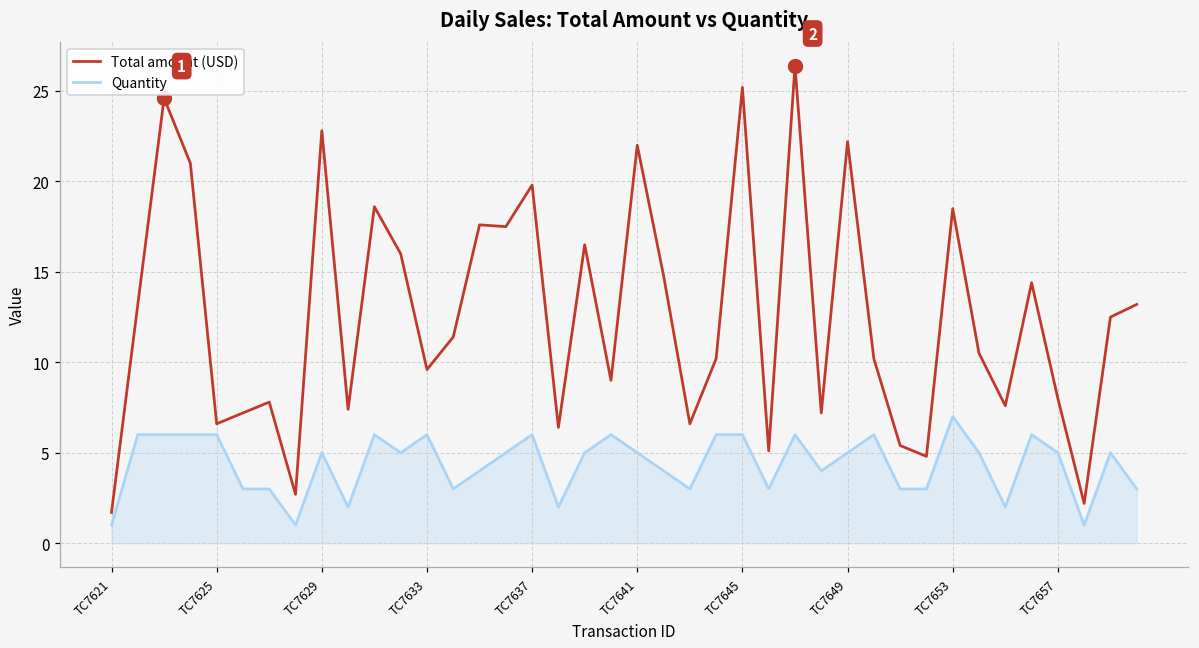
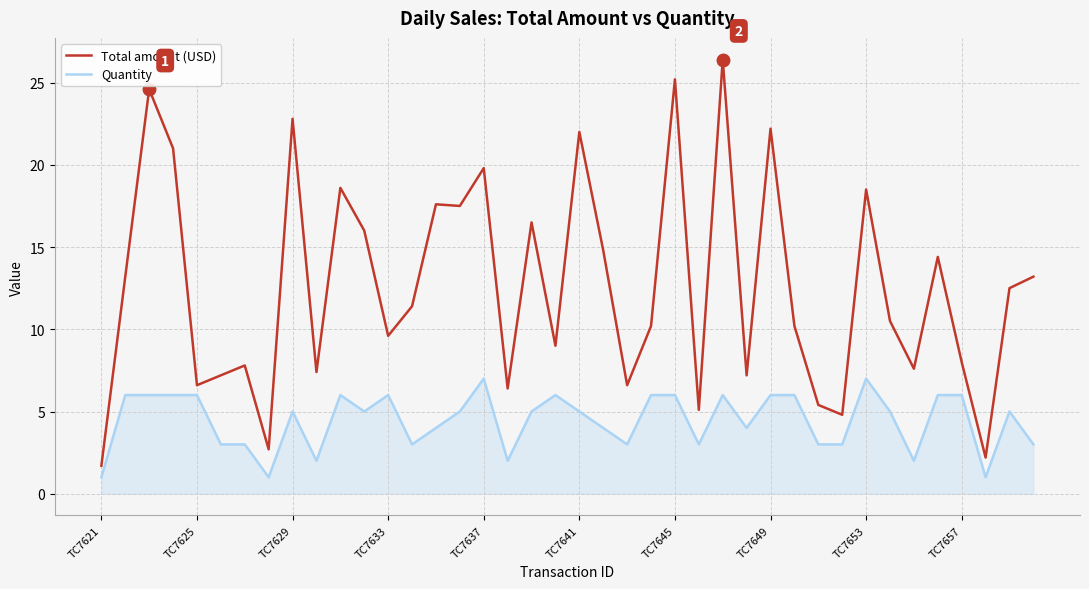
  {
    "Quantity": {
      "TC7621": 1,
      "TC7625": 6,
      "TC7629": 5,
      "TC7633": 6,
-     "TC7637": 6,
+     "TC7637": 7,
      "TC7641": 5,
      "TC7645": 6,
-     "TC7649": 5,
+     "TC7649": 6,
      "TC7653": 7,
-     "TC7657": 5
+     "TC7657": 6
    }
  }
